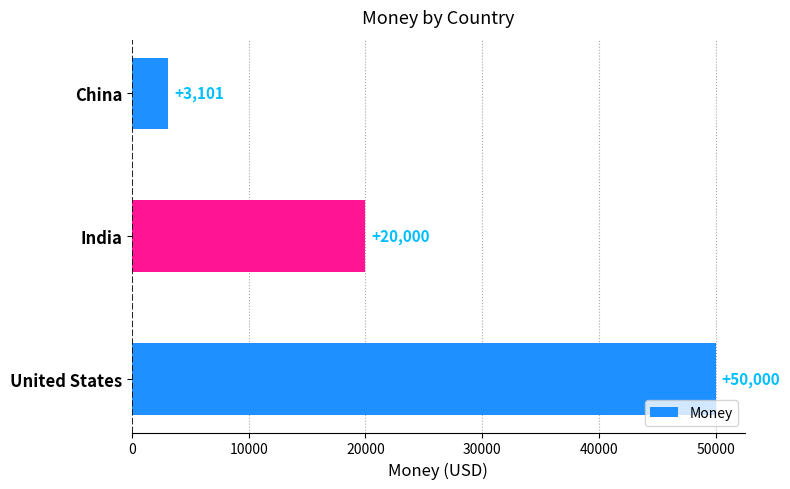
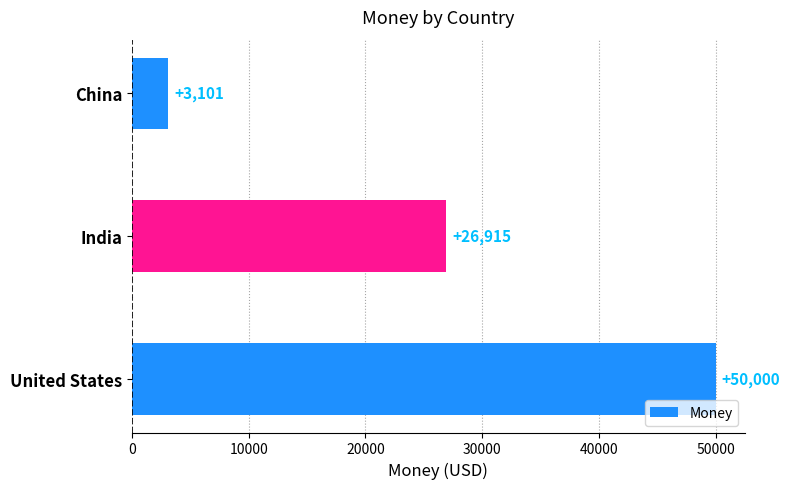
  {
    "China": "+3,101",
-   "India": "+20,000",
+   "India": "+26,915",
    "United States": "+50,000"
  }
